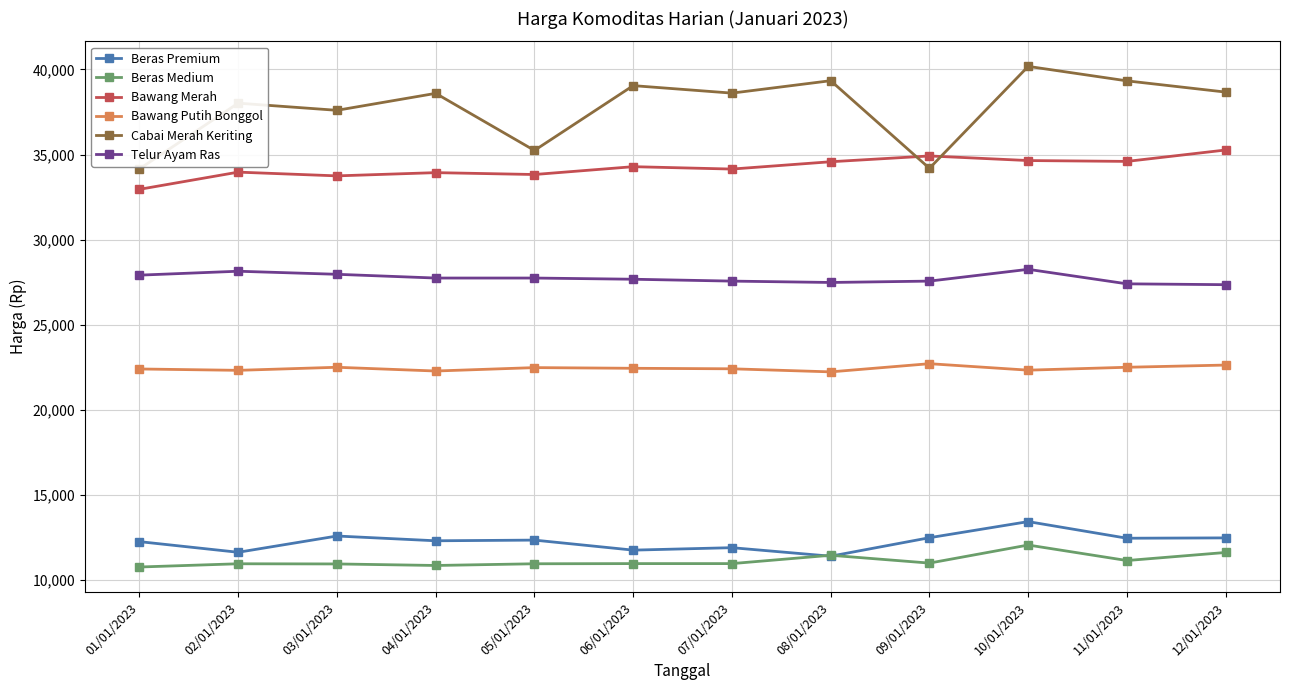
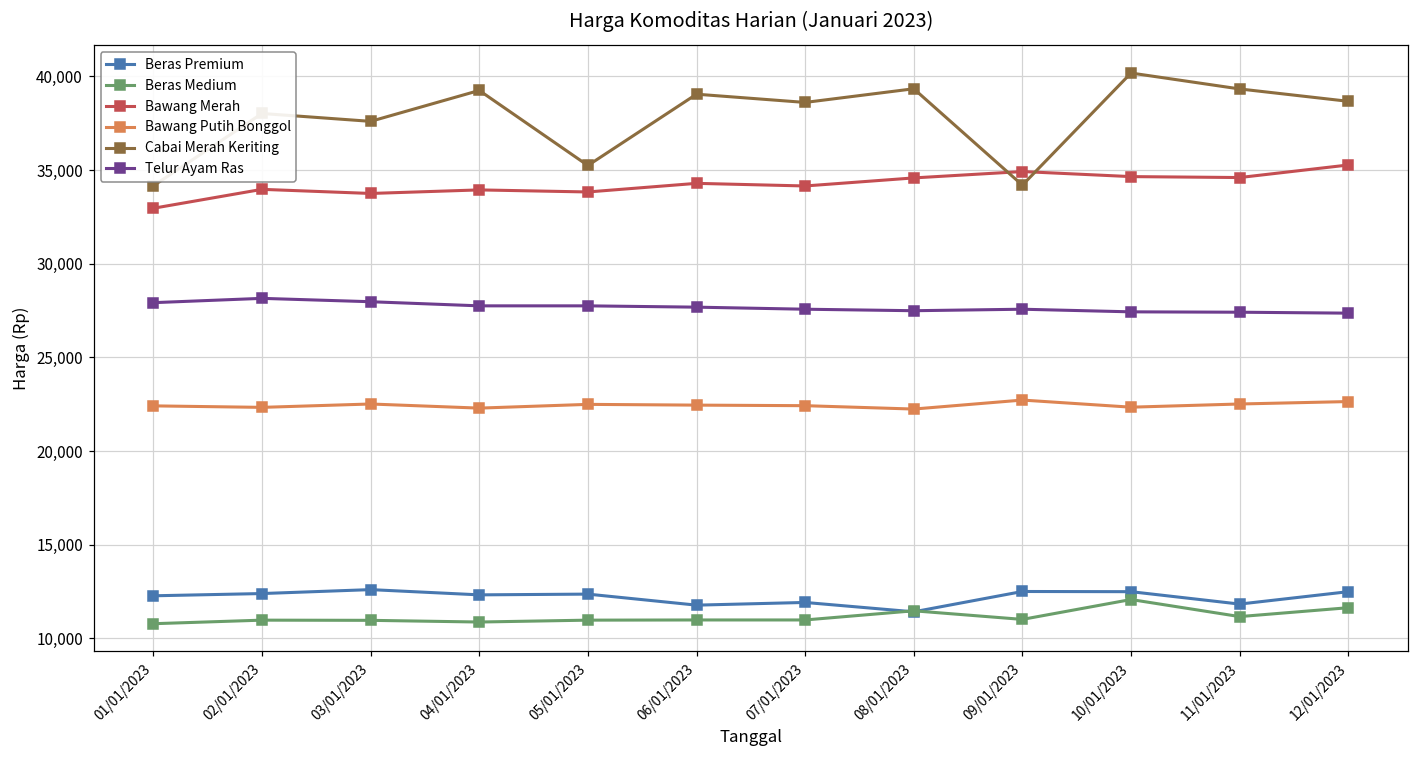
  {
    "Beras Premium": {
      "01/01/2023": "12,300",
-     "02/01/2023": "11,600",
+     "02/01/2023": "12,400",
      "03/01/2023": "12,600",
      "04/01/2023": "12,300",
      "05/01/2023": "12,400",
      "06/01/2023": "11,800",
      "07/01/2023": "11,900",
      "09/01/2023": "12,500",
-     "10/01/2023": "13,400",
-     "11/01/2023": "12,500",
+     "10/01/2023": "12,500",
+     "11/01/2023": "11,800",
      "12/01/2023": "12,500"
    },
    "Beras Medium": {
      "01/01/2023": "10,800",
      "02/01/2023": "11,000",
      "03/01/2023": "11,000",
      "04/01/2023": "10,900",
      "05/01/2023": "11,000",
      "06/01/2023": "11,000",
      "07/01/2023": "11,000",
      "09/01/2023": "11,000",
      "10/01/2023": "12,100",
      "11/01/2023": "11,200",
      "12/01/2023": "11,600"
    },
    "Cabai Merah Keriting": {
      "01/01/2023": "34,200",
      "03/01/2023": "37,600",
-     "04/01/2023": "38,600",
+     "04/01/2023": "39,300",
      "05/01/2023": "35,200",
      "06/01/2023": "39,100",
      "07/01/2023": "38,600",
      "08/01/2023": "39,300",
      "09/01/2023": "34,200",
      "10/01/2023": "40,200",
      "11/01/2023": "39,300",
      "12/01/2023": "38,700"
    },
    "Telur Ayam Ras": {
      "01/01/2023": "27,900",
      "02/01/2023": "28,200",
      "03/01/2023": "28,000",
      "04/01/2023": "27,800",
      "05/01/2023": "27,800",
      "06/01/2023": "27,700",
      "07/01/2023": "27,600",
      "08/01/2023": "27,500",
      "09/01/2023": "27,600",
-     "10/01/2023": "28,300",
+     "10/01/2023": "27,400",
      "11/01/2023": "27,400",
      "12/01/2023": "27,400"
    }
  }
